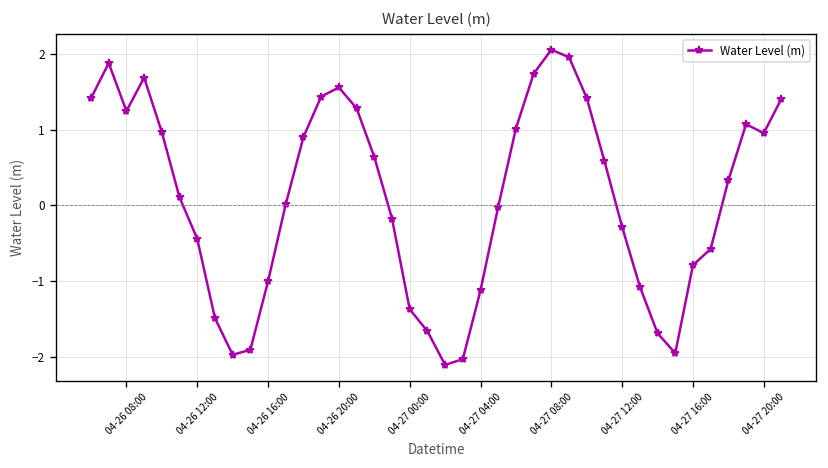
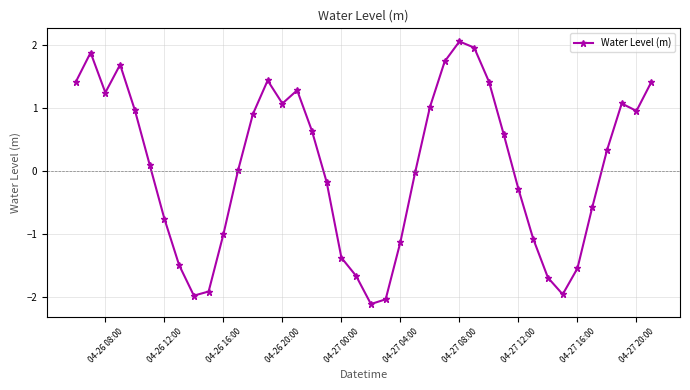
  {
    "04-26 08:00": 1.2,
-   "04-26 12:00": -0.4,
+   "04-26 12:00": -0.8,
    "04-26 16:00": -1.0,
-   "04-26 20:00": 1.6,
+   "04-26 20:00": 1.1,
    "04-27 00:00": -1.4,
    "04-27 04:00": -1.1,
    "04-27 08:00": 2.1,
    "04-27 12:00": -0.3,
-   "04-27 16:00": -0.8,
+   "04-27 16:00": -1.5,
    "04-27 20:00": 1.0
  }
